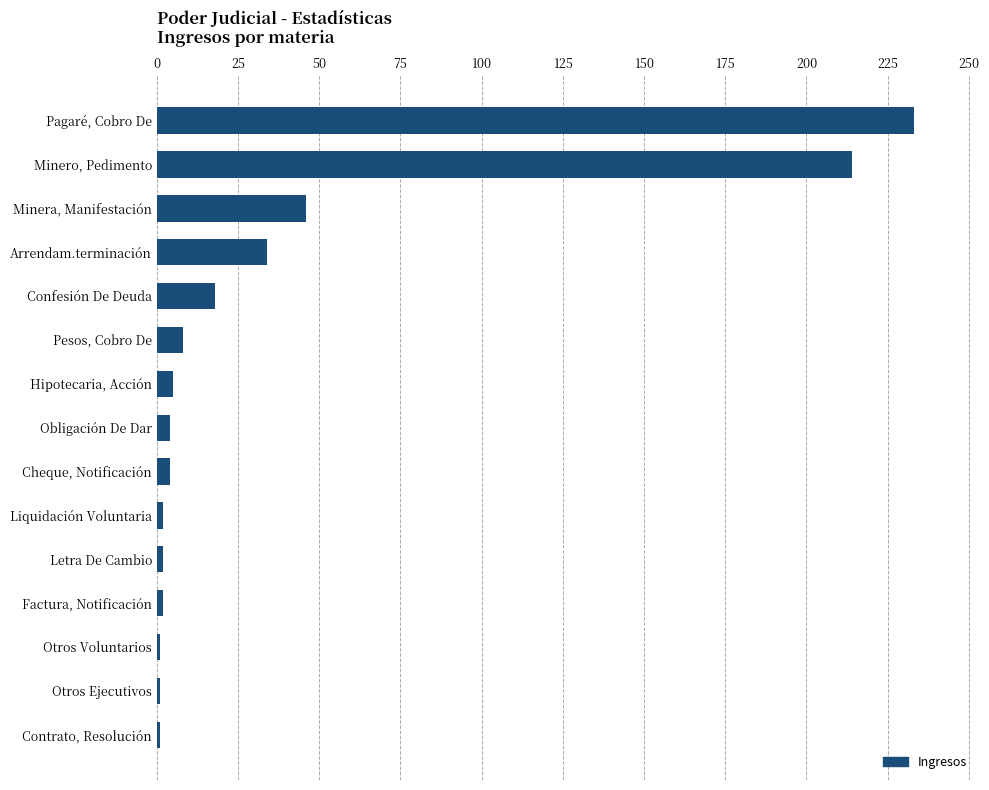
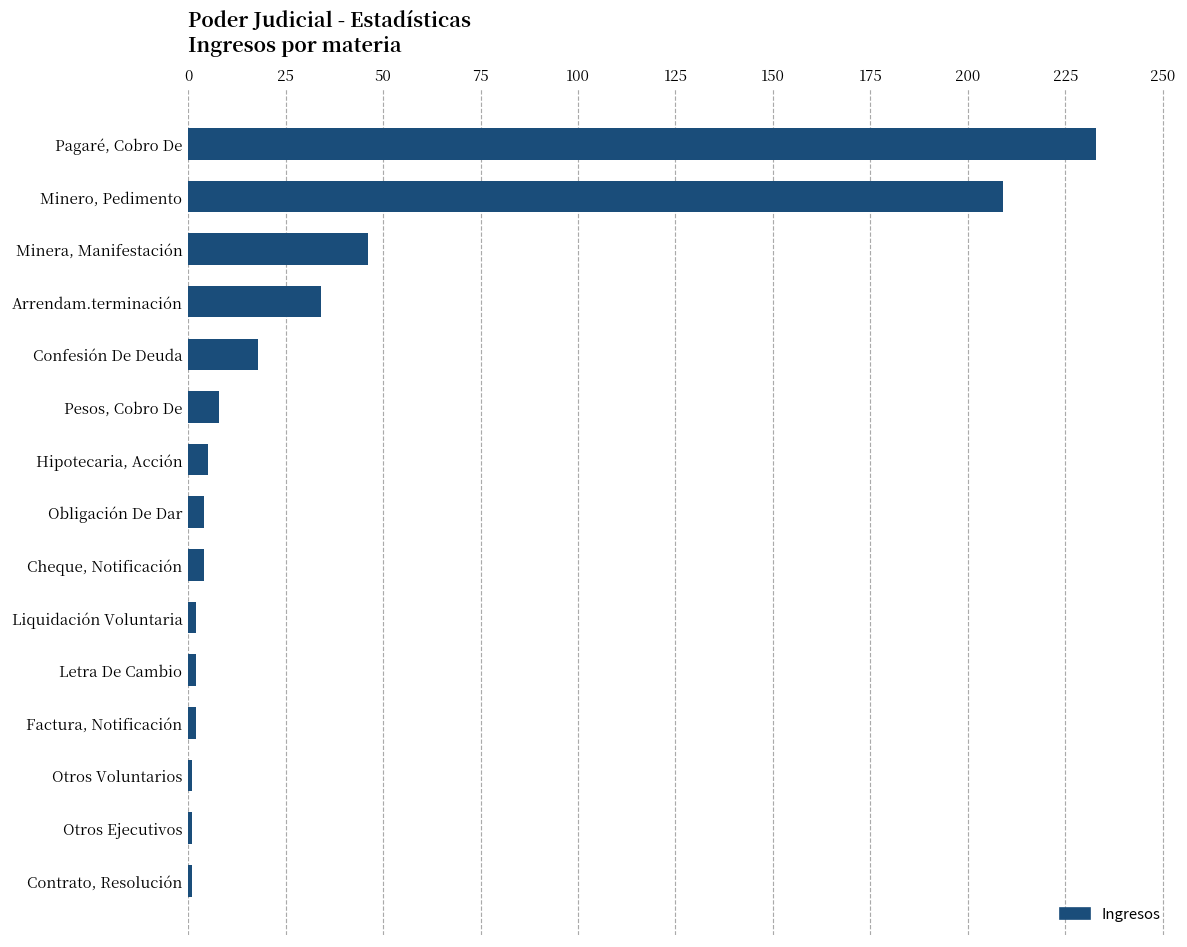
  {
    "Pagaré, Cobro De": 233,
-   "Minero, Pedimento": 214,
+   "Minero, Pedimento": 209,
    "Minera, Manifestación": 46,
    "Arrendam.terminación": 34,
    "Confesión De Deuda": 18,
    "Pesos, Cobro De": 8,
    "Hipotecaria, Acción": 5,
    "Obligación De Dar": 4,
    "Cheque, Notificación": 4,
    "Liquidación Voluntaria": 2,
    "Letra De Cambio": 2,
    "Factura, Notificación": 2,
    "Otros Voluntarios": 1,
    "Otros Ejecutivos": 1,
    "Contrato, Resolución": 1
  }
